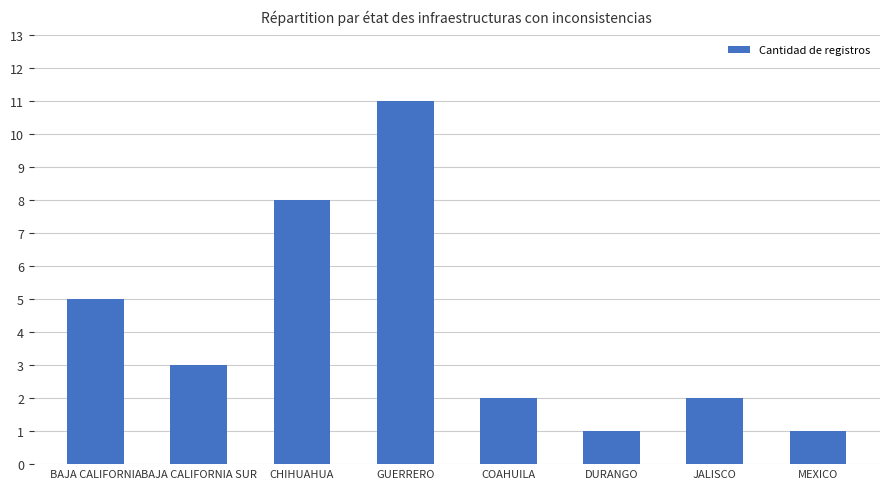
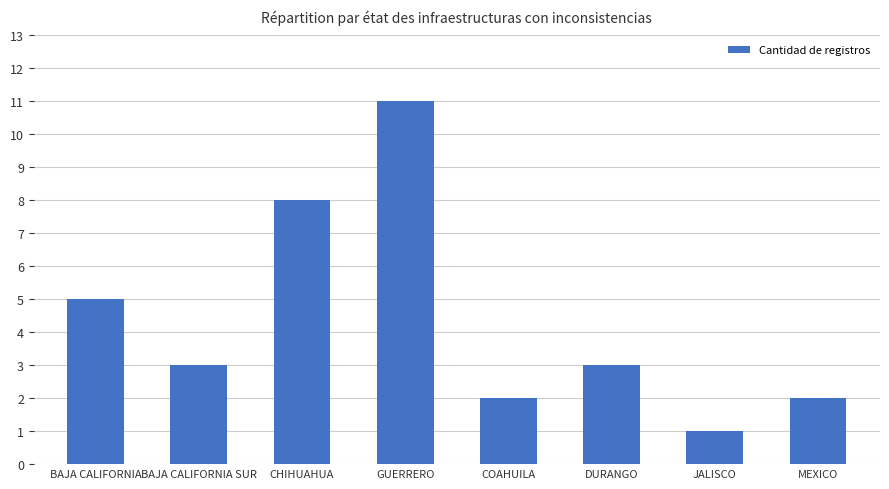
  {
    "BAJA CALIFORNIA": 5,
    "BAJA CALIFORNIA SUR": 3,
    "CHIHUAHUA": 8,
    "GUERRERO": 11,
    "COAHUILA": 2,
-   "DURANGO": 1,
-   "JALISCO": 2,
-   "MEXICO": 1
+   "DURANGO": 3,
+   "JALISCO": 1,
+   "MEXICO": 2
  }
